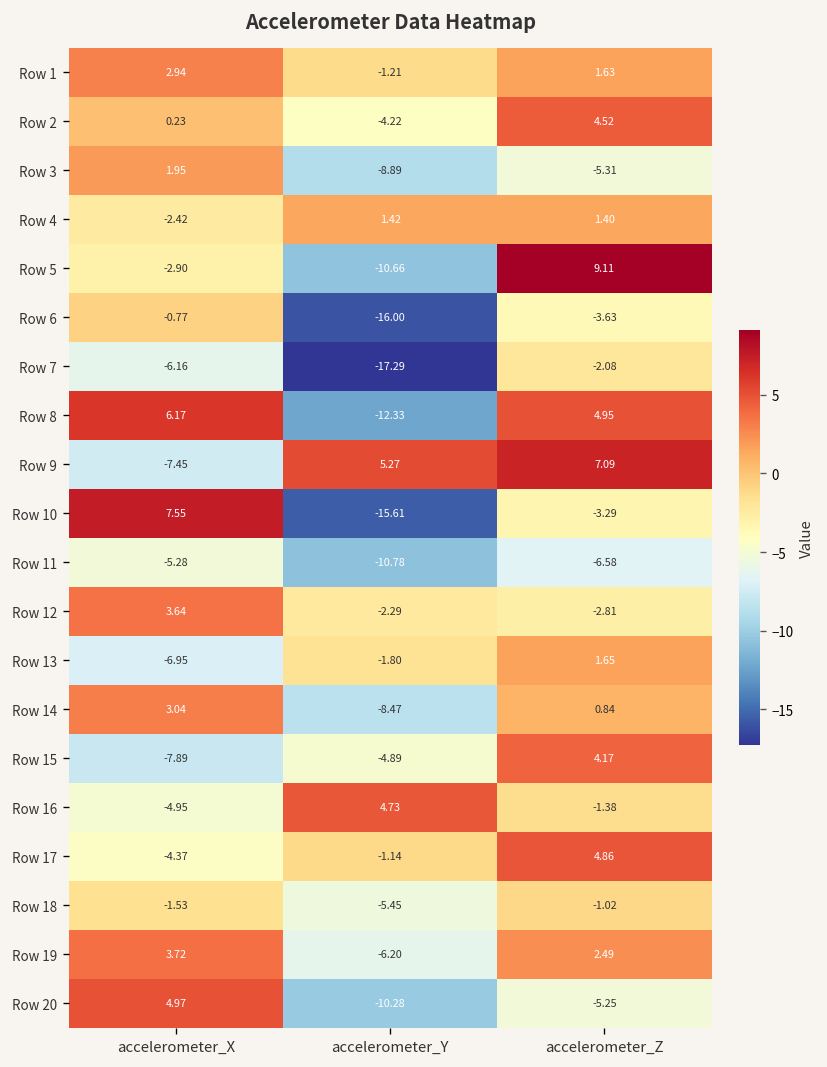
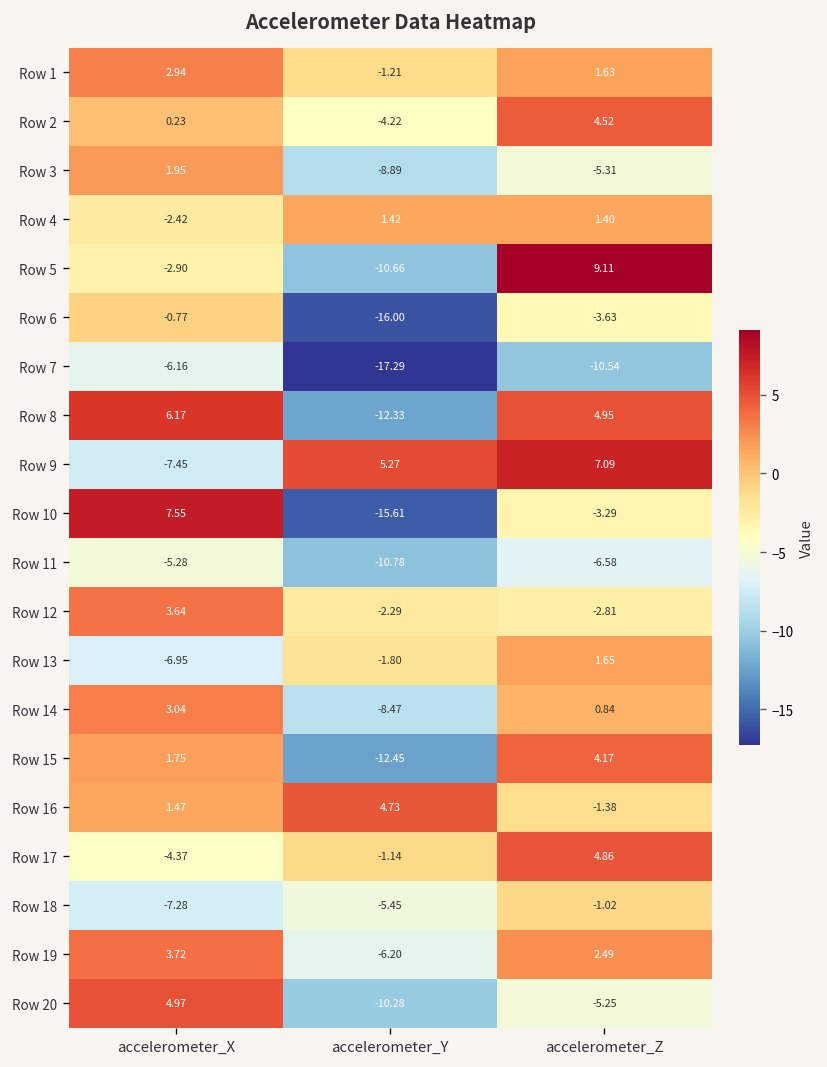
  {
    "Row 1": {
      "accelerometer_X": 2.94,
      "accelerometer_Y": -1.21,
      "accelerometer_Z": 1.63
    },
    "Row 2": {
      "accelerometer_X": 0.23,
      "accelerometer_Y": -4.22,
      "accelerometer_Z": 4.52
    },
    "Row 3": {
      "accelerometer_X": 1.95,
      "accelerometer_Y": -8.89,
      "accelerometer_Z": -5.31
    },
    "Row 4": {
      "accelerometer_X": -2.42,
      "accelerometer_Y": 1.42,
      "accelerometer_Z": 1.40
    },
    "Row 5": {
      "accelerometer_X": -2.90,
      "accelerometer_Y": -10.66,
      "accelerometer_Z": 9.11
    },
    "Row 6": {
      "accelerometer_X": -0.77,
      "accelerometer_Y": -16.00,
      "accelerometer_Z": -3.63
    },
    "Row 7": {
      "accelerometer_X": -6.16,
      "accelerometer_Y": -17.29,
-     "accelerometer_Z": -2.08
+     "accelerometer_Z": -10.54
    },
    "Row 8": {
      "accelerometer_X": 6.17,
      "accelerometer_Y": -12.33,
      "accelerometer_Z": 4.95
    },
    "Row 9": {
      "accelerometer_X": -7.45,
      "accelerometer_Y": 5.27,
      "accelerometer_Z": 7.09
    },
    "Row 10": {
      "accelerometer_X": 7.55,
      "accelerometer_Y": -15.61,
      "accelerometer_Z": -3.29
    },
    "Row 11": {
      "accelerometer_X": -5.28,
      "accelerometer_Y": -10.78,
      "accelerometer_Z": -6.58
    },
    "Row 12": {
      "accelerometer_X": 3.64,
      "accelerometer_Y": -2.29,
      "accelerometer_Z": -2.81
    },
    "Row 13": {
      "accelerometer_X": -6.95,
      "accelerometer_Y": -1.80,
      "accelerometer_Z": 1.65
    },
    "Row 14": {
      "accelerometer_X": 3.04,
      "accelerometer_Y": -8.47,
      "accelerometer_Z": 0.84
    },
    "Row 15": {
-     "accelerometer_X": -7.89,
-     "accelerometer_Y": -4.89,
+     "accelerometer_X": 1.75,
+     "accelerometer_Y": -12.45,
      "accelerometer_Z": 4.17
    },
    "Row 16": {
-     "accelerometer_X": -4.95,
+     "accelerometer_X": 1.47,
      "accelerometer_Y": 4.73,
      "accelerometer_Z": -1.38
    },
    "Row 17": {
      "accelerometer_X": -4.37,
      "accelerometer_Y": -1.14,
      "accelerometer_Z": 4.86
    },
    "Row 18": {
-     "accelerometer_X": -1.53,
+     "accelerometer_X": -7.28,
      "accelerometer_Y": -5.45,
      "accelerometer_Z": -1.02
    },
    "Row 19": {
      "accelerometer_X": 3.72,
      "accelerometer_Y": -6.20,
      "accelerometer_Z": 2.49
    },
    "Row 20": {
      "accelerometer_X": 4.97,
      "accelerometer_Y": -10.28,
      "accelerometer_Z": -5.25
    }
  }
